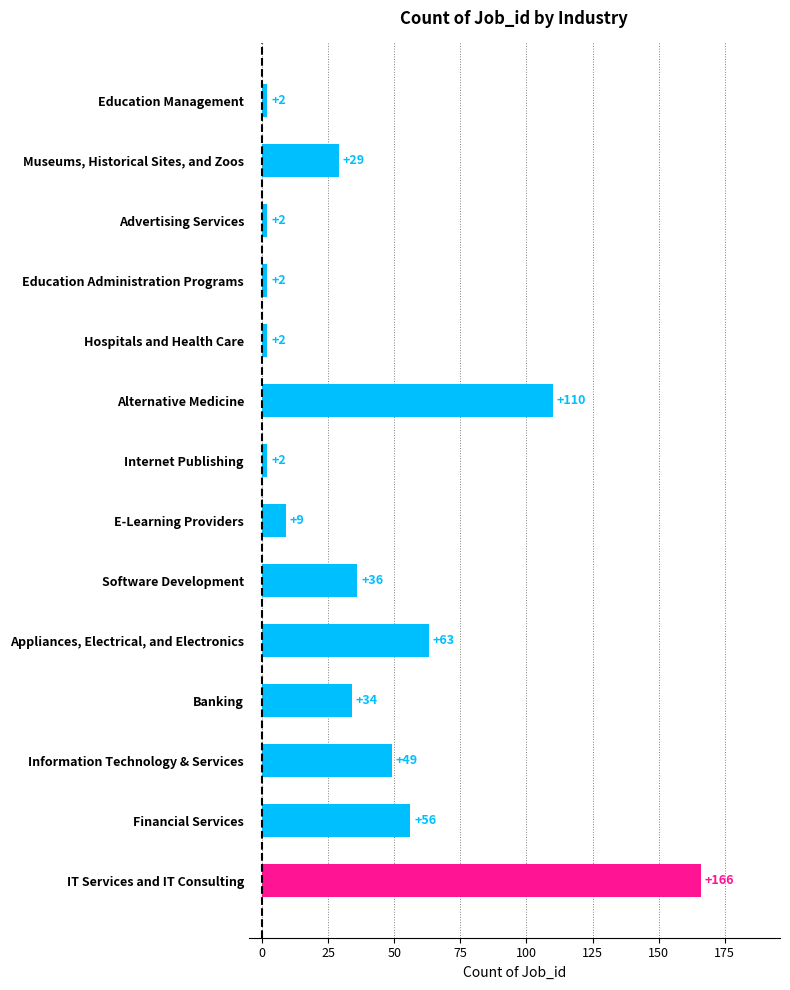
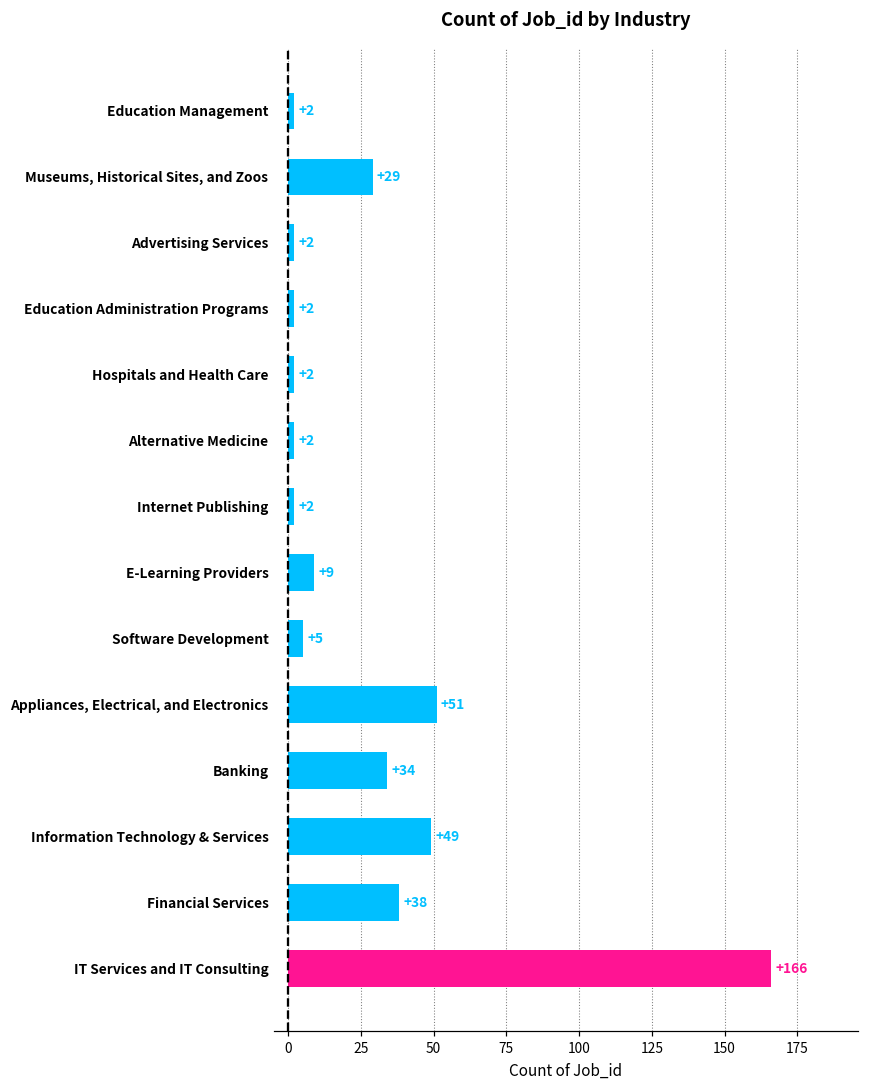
  {
    "Education Management": "+2",
    "Museums, Historical Sites, and Zoos": "+29",
    "Advertising Services": "+2",
    "Education Administration Programs": "+2",
    "Hospitals and Health Care": "+2",
-   "Alternative Medicine": "+110",
+   "Alternative Medicine": "+2",
    "Internet Publishing": "+2",
    "E-Learning Providers": "+9",
-   "Software Development": "+36",
-   "Appliances, Electrical, and Electronics": "+63",
+   "Software Development": "+5",
+   "Appliances, Electrical, and Electronics": "+51",
    "Banking": "+34",
    "Information Technology & Services": "+49",
-   "Financial Services": "+56",
+   "Financial Services": "+38",
    "IT Services and IT Consulting": "+166"
  }
